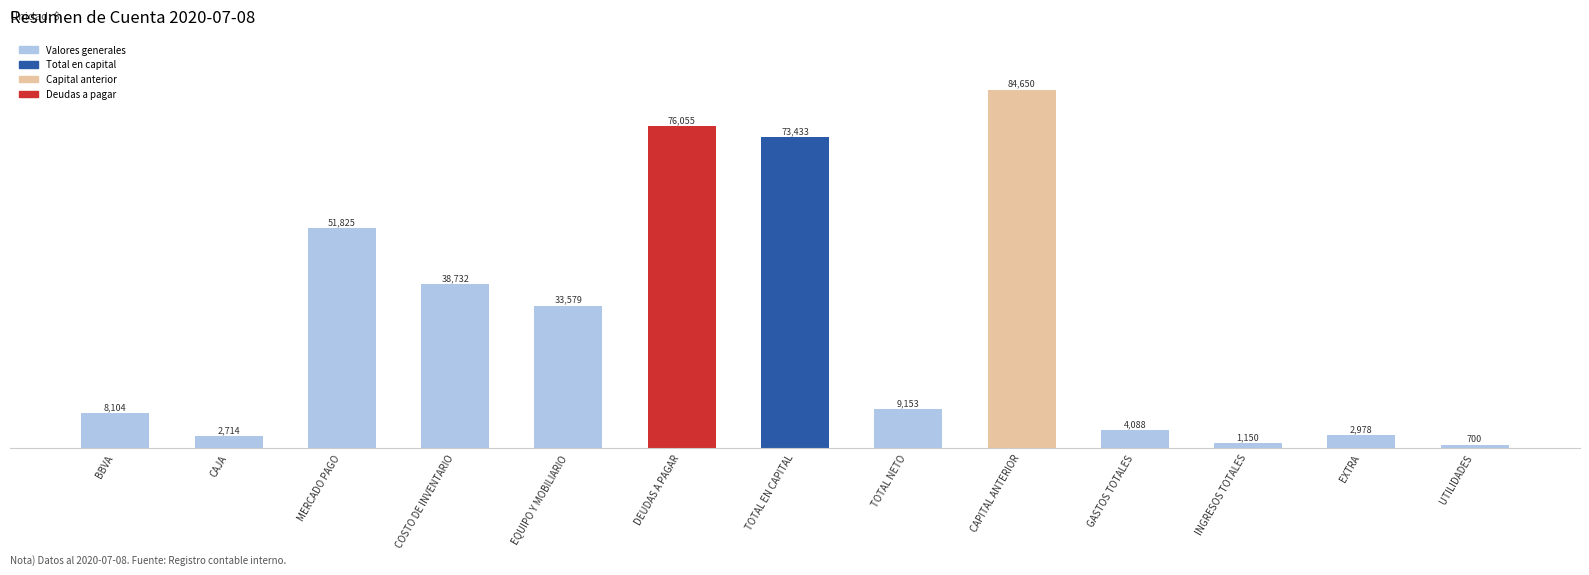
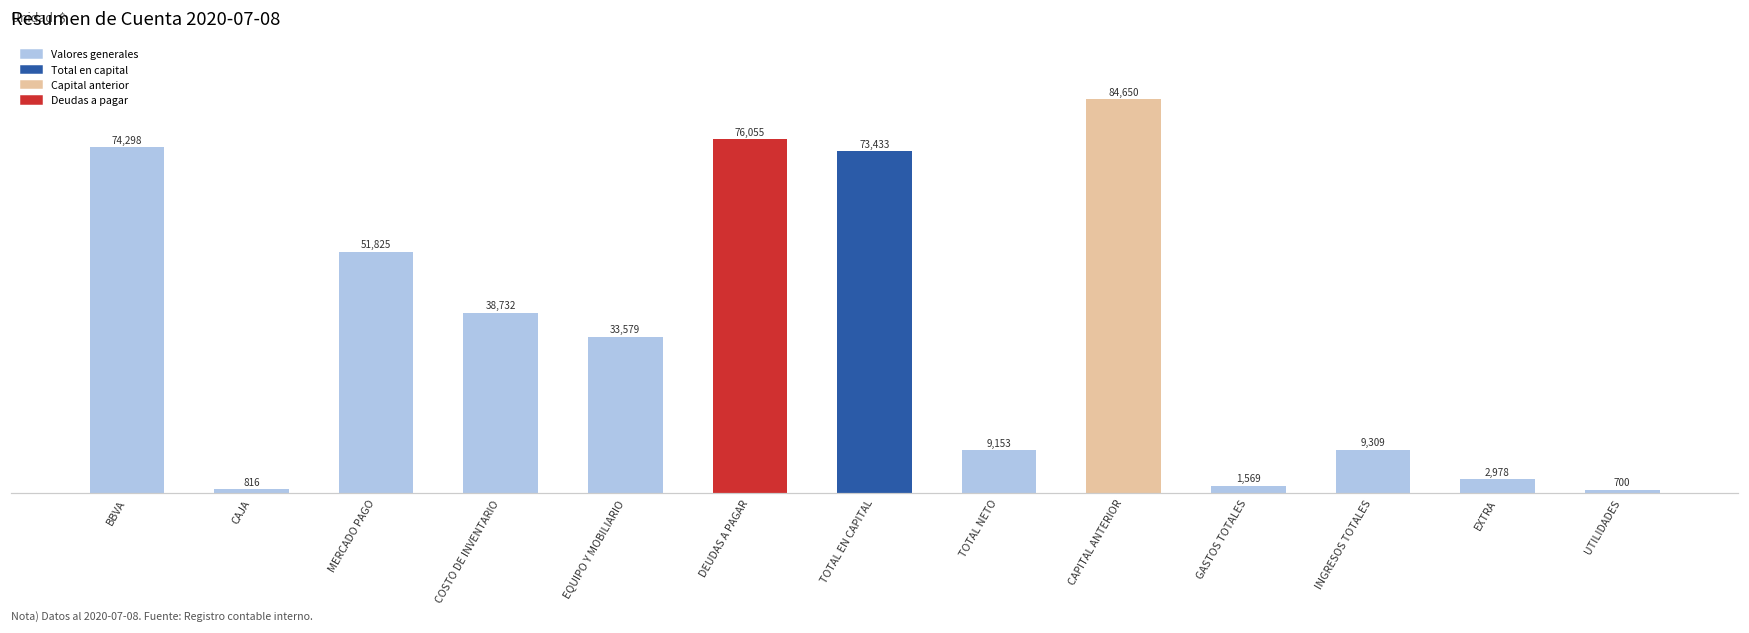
  {
-   "BBVA": "8,104",
-   "CAJA": "2,714",
+   "BBVA": "74,298",
+   "CAJA": "816",
    "MERCADO PAGO": "51,825",
    "COSTO DE INVENTARIO": "38,732",
    "EQUIPO Y MOBILIARIO": "33,579",
    "DEUDAS A PAGAR": "76,055",
    "TOTAL EN CAPITAL": "73,433",
    "TOTAL NETO": "9,153",
    "CAPITAL ANTERIOR": "84,650",
-   "GASTOS TOTALES": "4,088",
-   "INGRESOS TOTALES": "1,150",
+   "GASTOS TOTALES": "1,569",
+   "INGRESOS TOTALES": "9,309",
    "EXTRA": "2,978",
    "UTILIDADES": "700"
  }
